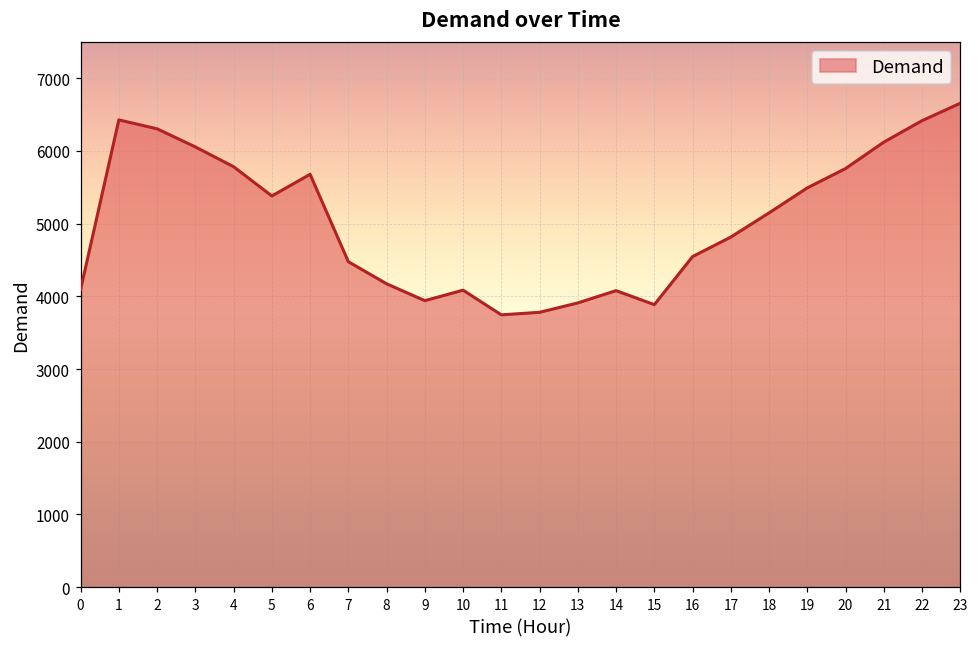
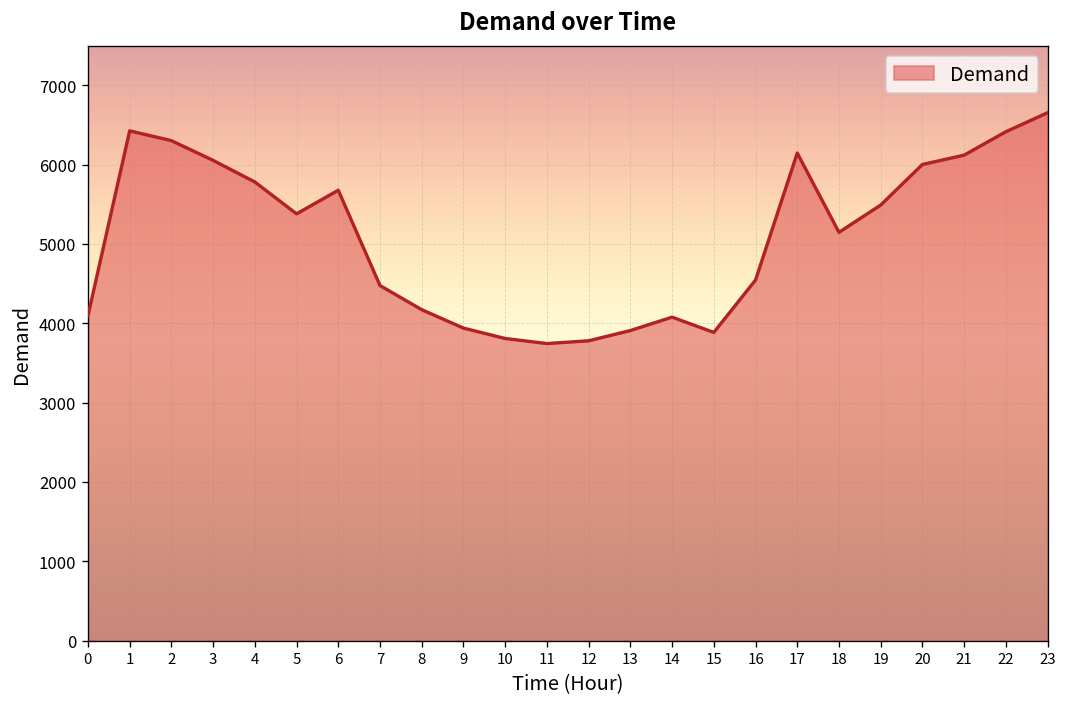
  {
    "0": 4100,
    "1": 6400,
    "2": 6300,
    "3": 6100,
    "4": 5800,
    "5": 5400,
    "6": 5700,
    "7": 4500,
    "8": 4200,
    "9": 3900,
-   "10": 4100,
+   "10": 3800,
    "11": 3700,
    "12": 3800,
    "13": 3900,
    "14": 4100,
    "15": 3900,
    "16": 4500,
-   "17": 4800,
+   "17": 6100,
    "18": 5100,
    "19": 5500,
-   "20": 5800,
+   "20": 6000,
    "21": 6100,
    "22": 6400,
    "23": 6700
  }
